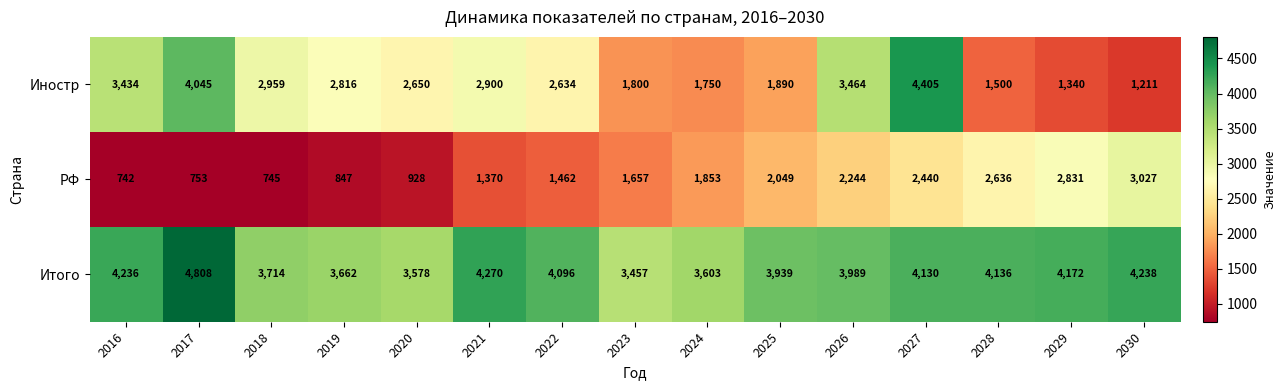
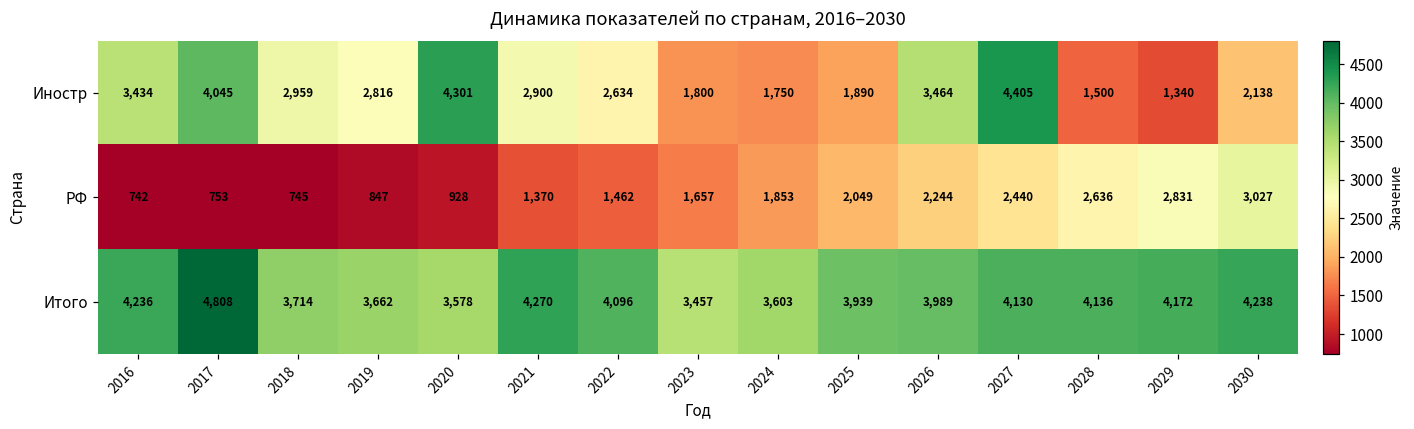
  {
    "Иностр": {
      "2016": "3,434",
      "2017": "4,045",
      "2018": "2,959",
      "2019": "2,816",
-     "2020": "2,650",
+     "2020": "4,301",
      "2021": "2,900",
      "2022": "2,634",
      "2023": "1,800",
      "2024": "1,750",
      "2025": "1,890",
      "2026": "3,464",
      "2027": "4,405",
      "2028": "1,500",
      "2029": "1,340",
-     "2030": "1,211"
+     "2030": "2,138"
    },
    "РФ": {
      "2016": "742",
      "2017": "753",
      "2018": "745",
      "2019": "847",
      "2020": "928",
      "2021": "1,370",
      "2022": "1,462",
      "2023": "1,657",
      "2024": "1,853",
      "2025": "2,049",
      "2026": "2,244",
      "2027": "2,440",
      "2028": "2,636",
      "2029": "2,831",
      "2030": "3,027"
    },
    "Итого": {
      "2016": "4,236",
      "2017": "4,808",
      "2018": "3,714",
      "2019": "3,662",
      "2020": "3,578",
      "2021": "4,270",
      "2022": "4,096",
      "2023": "3,457",
      "2024": "3,603",
      "2025": "3,939",
      "2026": "3,989",
      "2027": "4,130",
      "2028": "4,136",
      "2029": "4,172",
      "2030": "4,238"
    }
  }
